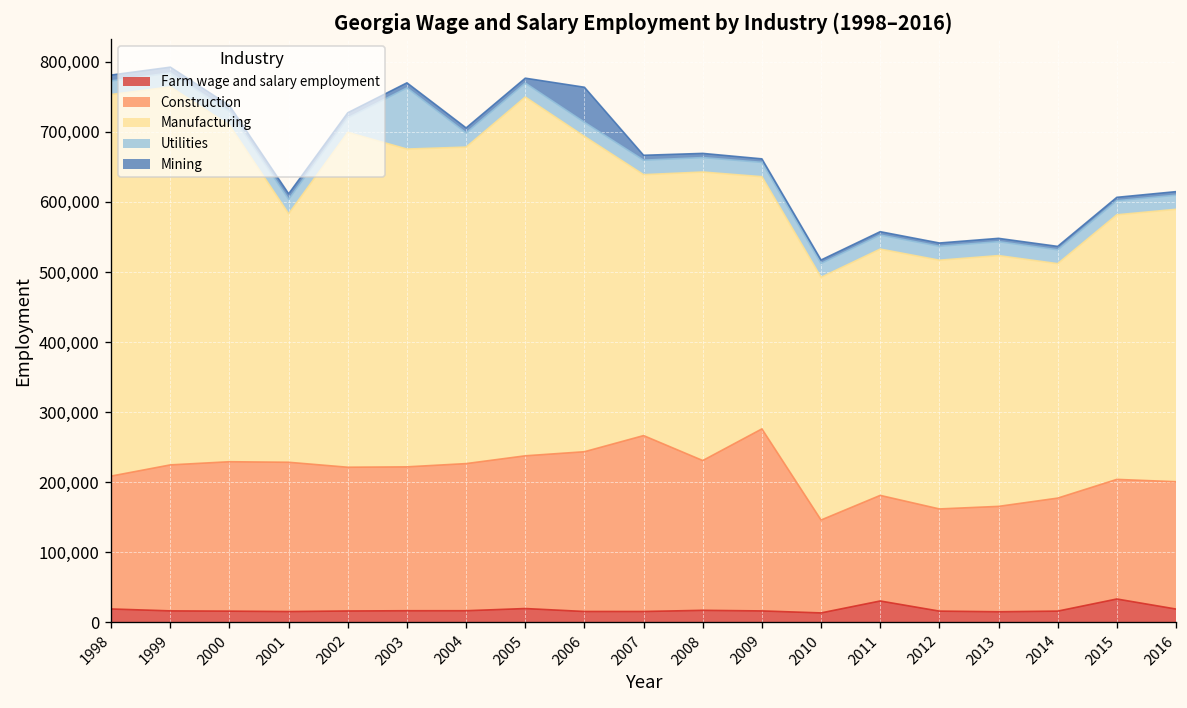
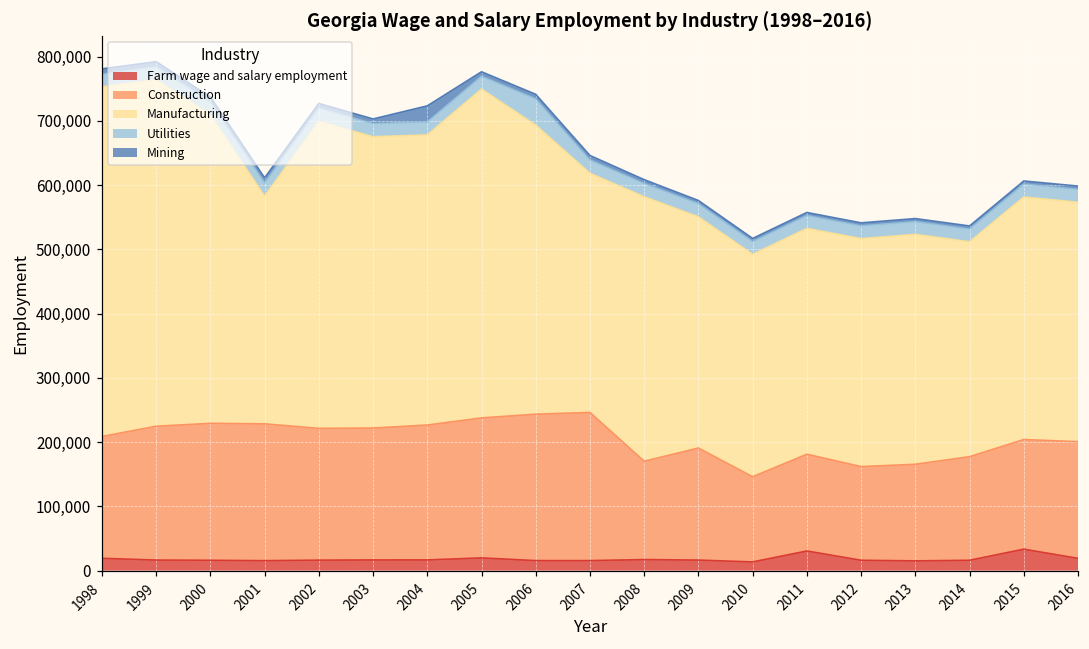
  {
    "Farm wage and salary employment": {
      "1998": "20,000",
      "1999": "20,000",
      "2000": "20,000",
      "2001": "20,000",
      "2002": "20,000",
      "2003": "20,000",
      "2004": "20,000",
      "2005": "20,000",
      "2006": "20,000",
      "2007": "20,000",
      "2008": "20,000",
      "2009": "20,000",
      "2010": "10,000",
      "2011": "30,000",
      "2012": "20,000",
      "2013": "20,000",
      "2014": "20,000",
      "2015": "30,000",
      "2016": "20,000"
    },
    "Construction": {
      "1998": "190,000",
      "1999": "210,000",
      "2000": "210,000",
      "2001": "210,000",
      "2002": "210,000",
      "2003": "210,000",
      "2004": "210,000",
      "2005": "220,000",
      "2006": "230,000",
-     "2007": "250,000",
-     "2008": "210,000",
-     "2009": "260,000",
+     "2007": "230,000",
+     "2008": "150,000",
+     "2009": "170,000",
      "2010": "130,000",
      "2011": "150,000",
      "2012": "150,000",
      "2013": "150,000",
      "2014": "160,000",
      "2015": "170,000",
      "2016": "180,000"
    },
    "Manufacturing": {
      "1998": "540,000",
      "2001": "350,000",
      "2003": "450,000",
      "2004": "450,000",
      "2005": "510,000",
      "2006": "450,000",
      "2007": "370,000",
      "2008": "410,000",
      "2009": "360,000",
      "2010": "350,000",
      "2011": "350,000",
      "2012": "350,000",
      "2013": "360,000",
      "2014": "330,000",
      "2015": "380,000",
-     "2016": "390,000"
+     "2016": "370,000"
    },
    "Utilities": {
      "1998": "20,000",
      "2001": "20,000",
-     "2003": "90,000",
+     "2003": "20,000",
      "2004": "20,000",
      "2005": "20,000",
-     "2006": "20,000",
+     "2006": "40,000",
      "2007": "20,000",
      "2008": "20,000",
      "2009": "20,000",
      "2010": "20,000",
      "2011": "20,000",
      "2012": "20,000",
      "2013": "20,000",
      "2014": "20,000",
      "2015": "20,000",
      "2016": "20,000"
    },
    "Mining": {
      "1998": "10,000",
      "2001": "10,000",
      "2003": "10,000",
-     "2004": "10,000",
+     "2004": "30,000",
      "2005": "10,000",
-     "2006": "50,000",
+     "2006": "10,000",
      "2007": "10,000",
      "2008": "10,000",
      "2009": "10,000",
      "2010": "0",
      "2011": "0",
      "2012": "0",
      "2013": "0",
      "2014": "0",
      "2015": "0",
      "2016": "10,000"
    }
  }
